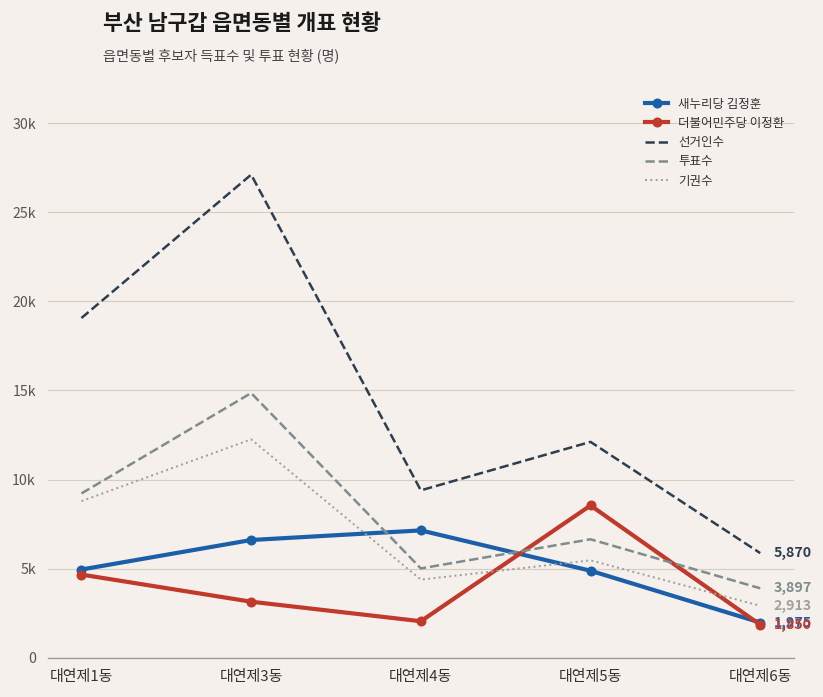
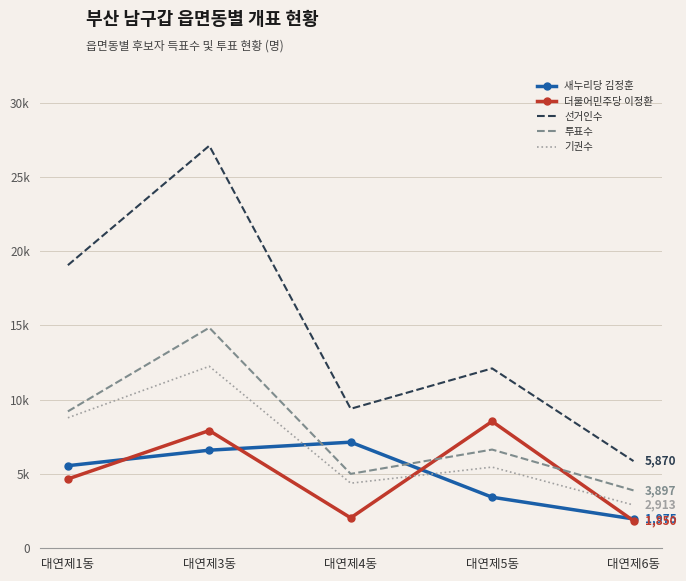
  {
    "새누리당 김정훈": {
-     "대연제1동": "5000",
+     "대연제1동": "5600",
      "대연제3동": "6600",
      "대연제4동": "7100",
-     "대연제5동": "4900"
+     "대연제5동": "3400"
    },
    "더불어민주당 이정환": {
      "대연제1동": "4700",
-     "대연제3동": "3100",
+     "대연제3동": "7900",
      "대연제4동": "2000",
      "대연제5동": "8500"
    },
    "선거인수": {
      "대연제6동": "5,870"
    }
  }
